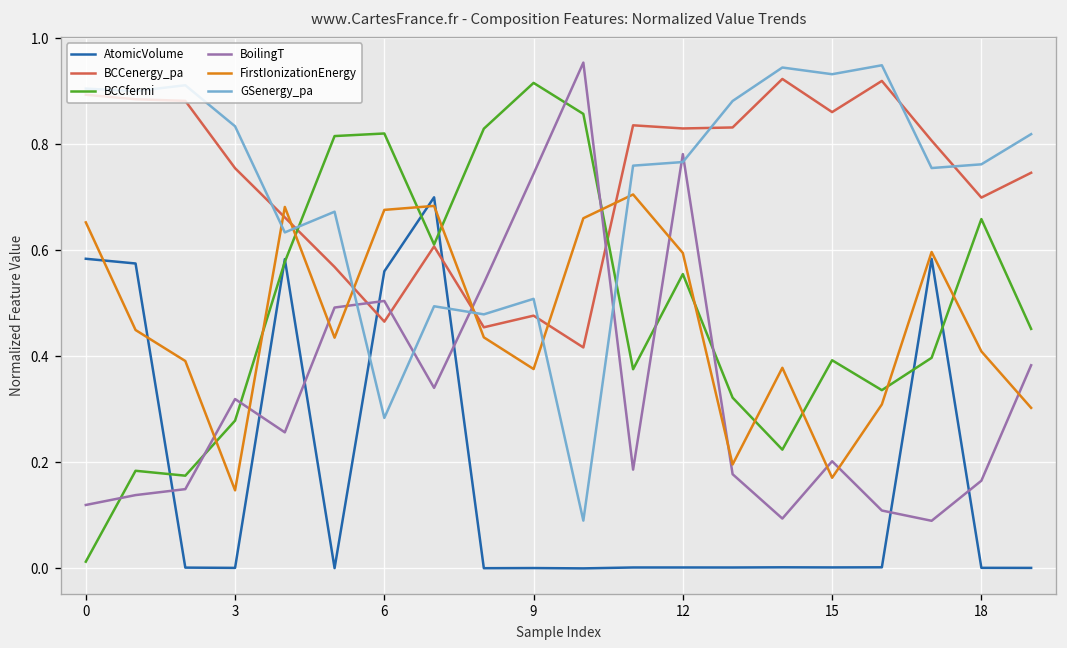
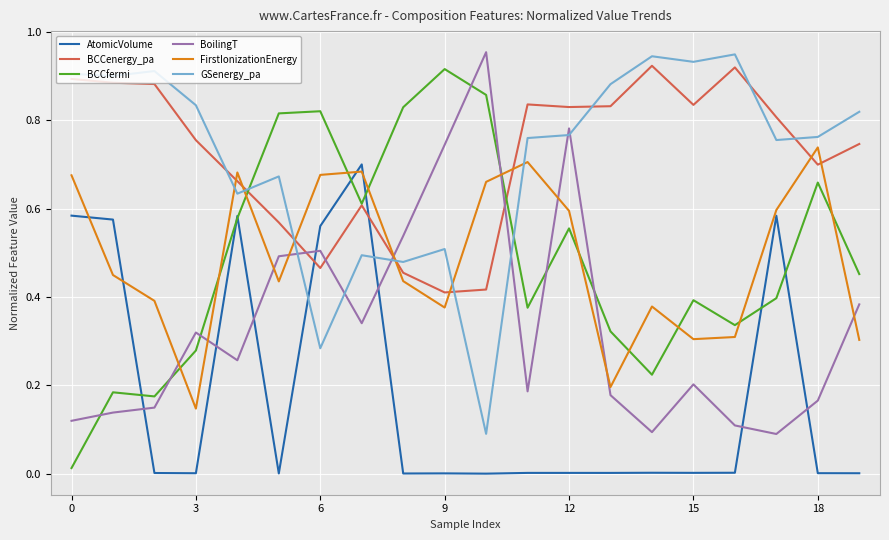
  {
    "AtomicVolume": {
      "0": 0.58,
      "3": 0.00,
      "6": 0.56,
      "9": 0.00,
      "12": 0.00,
      "15": 0.00,
      "18": 0.00
    },
    "BCCenergy_pa": {
      "3": 0.75,
      "6": 0.47,
-     "9": 0.48,
+     "9": 0.41,
      "12": 0.83,
-     "15": 0.86,
+     "15": 0.83,
      "18": 0.70
    },
    "BCCfermi": {
      "0": 0.01,
      "3": 0.28,
      "6": 0.82,
      "9": 0.92,
      "12": 0.56,
      "15": 0.39,
      "18": 0.66
    },
    "BoilingT": {
      "0": 0.12,
      "3": 0.32,
      "6": 0.50,
      "9": 0.74,
      "12": 0.78,
      "15": 0.20,
      "18": 0.17
    },
    "FirstIonizationEnergy": {
-     "0": 0.65,
+     "0": 0.68,
      "3": 0.15,
      "6": 0.68,
      "9": 0.38,
      "12": 0.59,
-     "15": 0.17,
-     "18": 0.41
+     "15": 0.30,
+     "18": 0.74
    },
    "GSenergy_pa": {
      "3": 0.83,
      "6": 0.28,
      "9": 0.51,
      "12": 0.77,
      "15": 0.93,
      "18": 0.76
    }
  }
